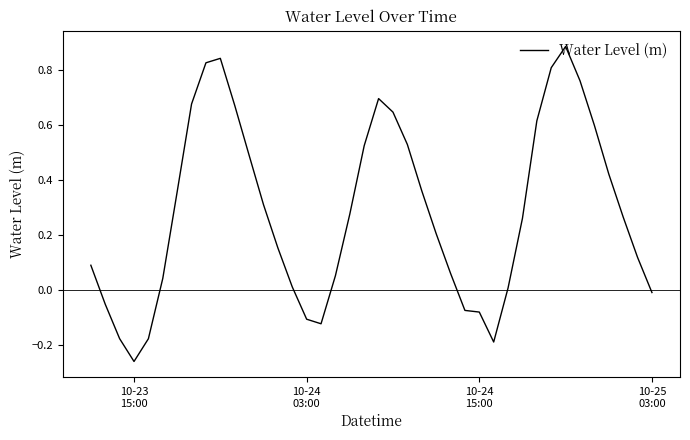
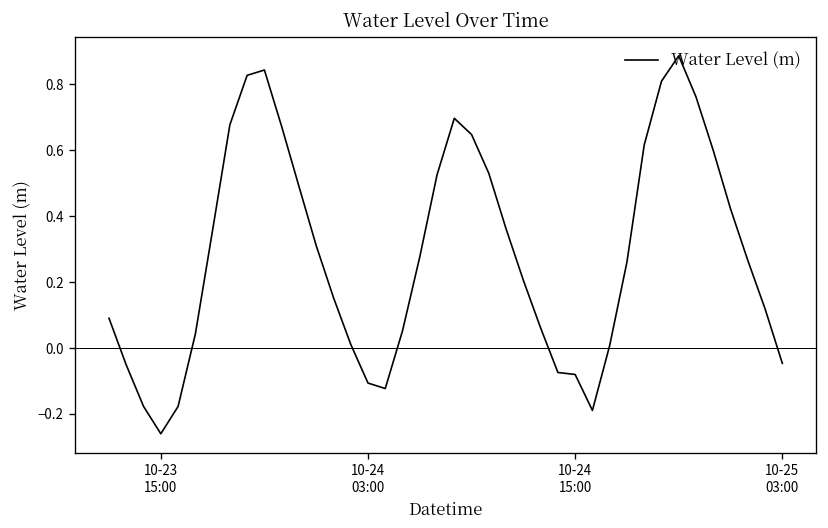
  {
    "10-23 15:00": -0.26,
    "10-24 03:00": -0.11,
    "10-24 15:00": -0.08,
-   "10-25 03:00": -0.01
+   "10-25 03:00": -0.05
  }
